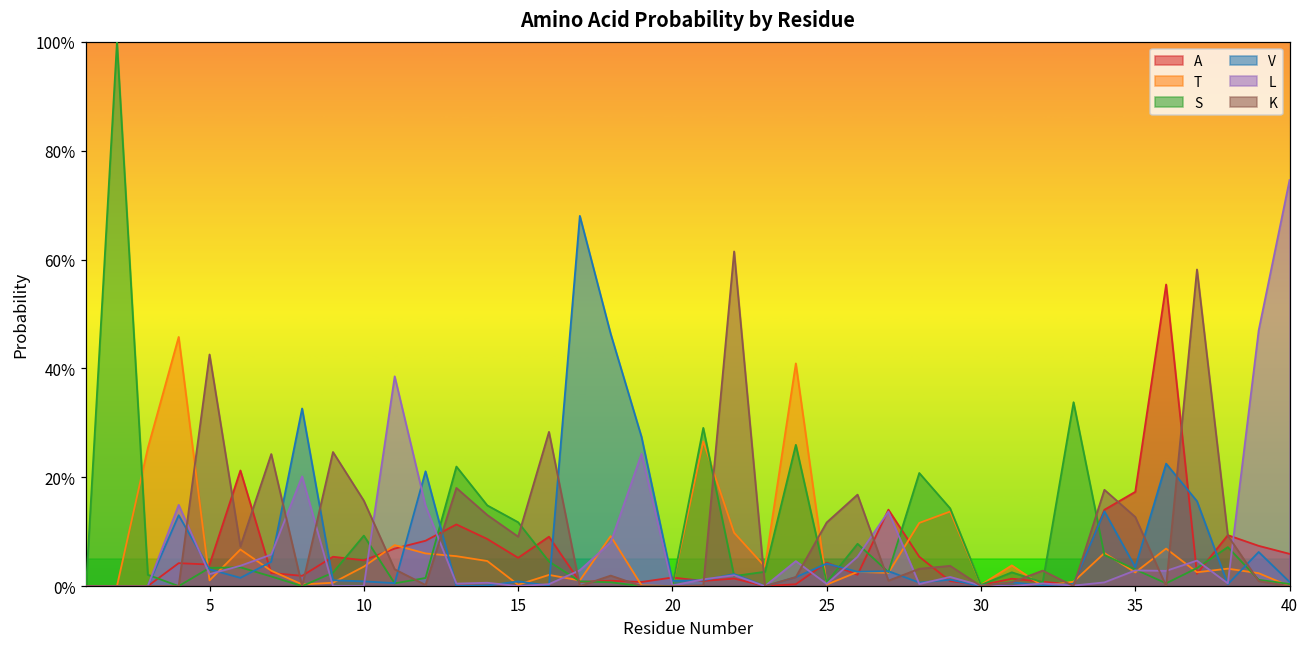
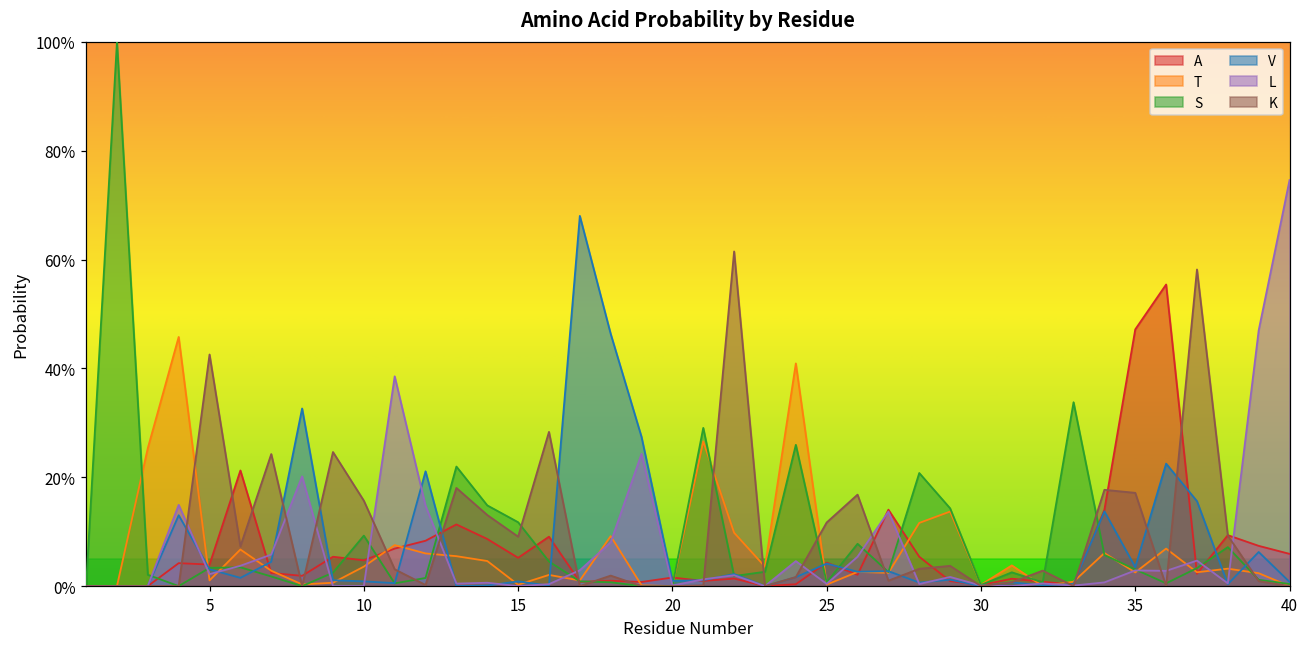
  {
    "A": {
      "15": "5%",
-     "35": "17%",
+     "35": "47%",
      "40": "6%"
    },
    "S": {
      "10": "9%",
      "15": "12%"
    },
    "L": {
      "40": "75%"
    },
    "K": {
      "5": "43%",
      "10": "16%",
      "15": "9%",
      "25": "12%",
-     "35": "13%"
+     "35": "17%"
    }
  }
